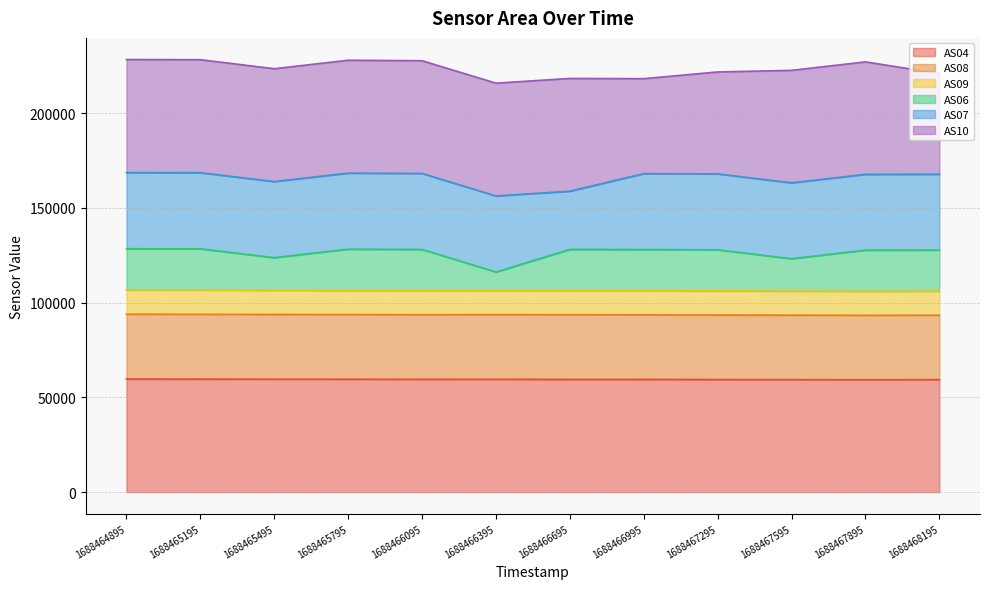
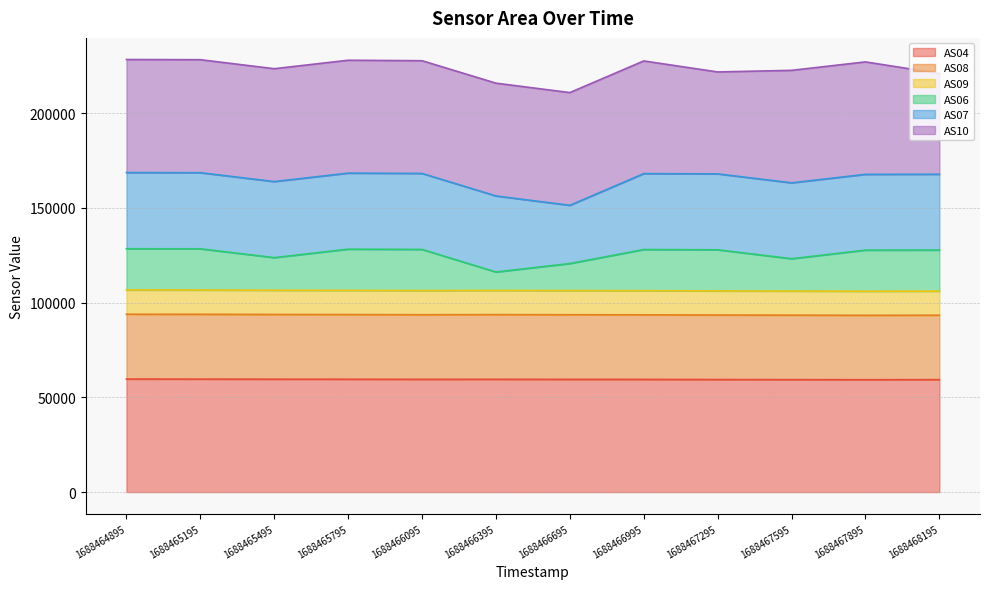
  {
    "AS06": {
      "1688464895": 22000,
      "1688465195": 22000,
      "1688465495": 17000,
      "1688465795": 22000,
      "1688466095": 22000,
      "1688466395": 10000,
-     "1688466695": 22000,
+     "1688466695": 14000,
      "1688466995": 22000,
      "1688467295": 22000,
      "1688467595": 17000,
      "1688467895": 22000,
      "1688468195": 22000
    },
    "AS07": {
      "1688464895": 40000,
      "1688465195": 40000,
      "1688465495": 40000,
      "1688465795": 40000,
      "1688466095": 40000,
      "1688466395": 40000,
      "1688466695": 31000,
      "1688466995": 40000,
      "1688467295": 40000,
      "1688467595": 40000,
      "1688467895": 40000,
      "1688468195": 40000
    },
    "AS10": {
      "1688464895": 60000,
      "1688465195": 60000,
      "1688465495": 60000,
      "1688465795": 60000,
      "1688466095": 59000,
      "1688466395": 60000,
      "1688466695": 59000,
-     "1688466995": 50000,
+     "1688466995": 59000,
      "1688467295": 54000,
      "1688467595": 59000,
      "1688467895": 59000
    }
  }
